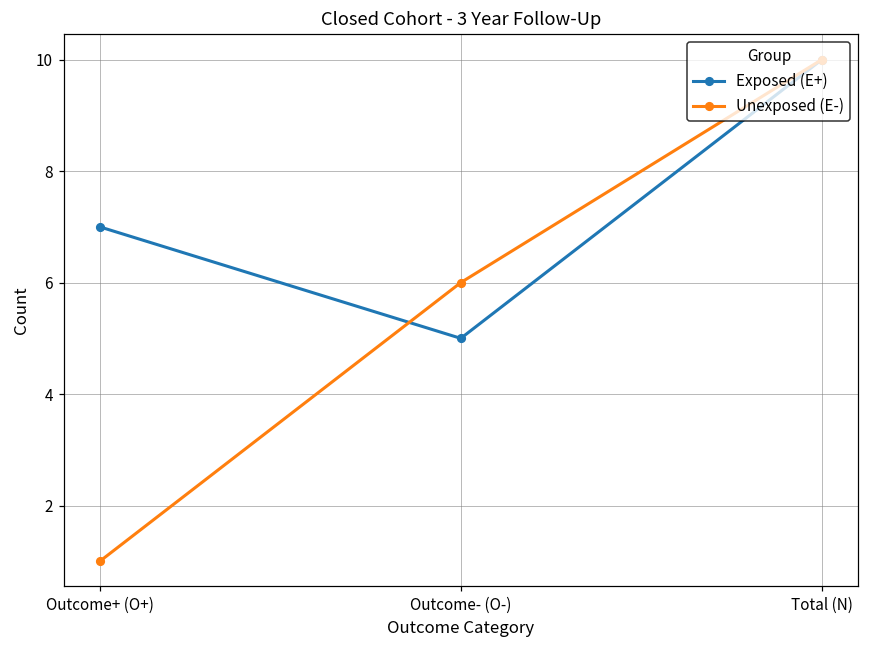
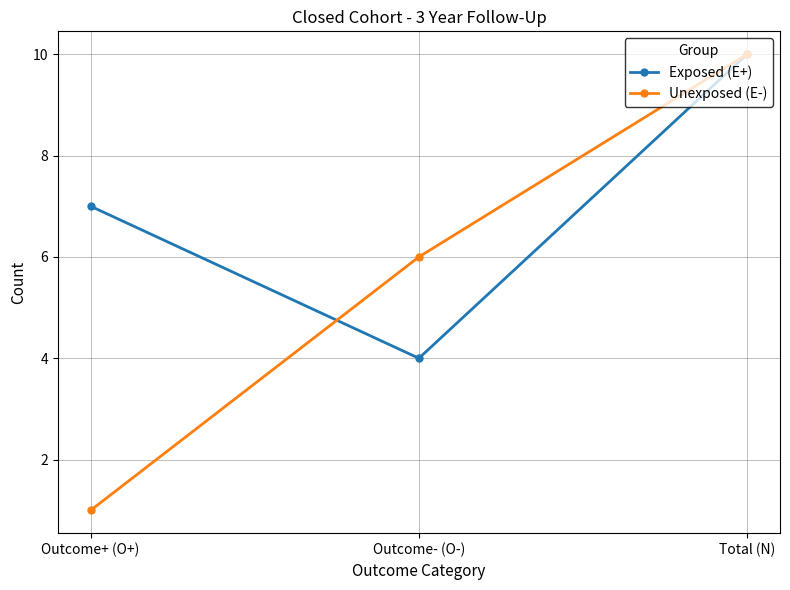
  {
    "Exposed (E+)": {
      "Outcome+ (O+)": 7,
-     "Outcome- (O-)": 5
+     "Outcome- (O-)": 4
    },
    "Unexposed (E-)": {
      "Outcome+ (O+)": 1,
      "Outcome- (O-)": 6
    }
  }
